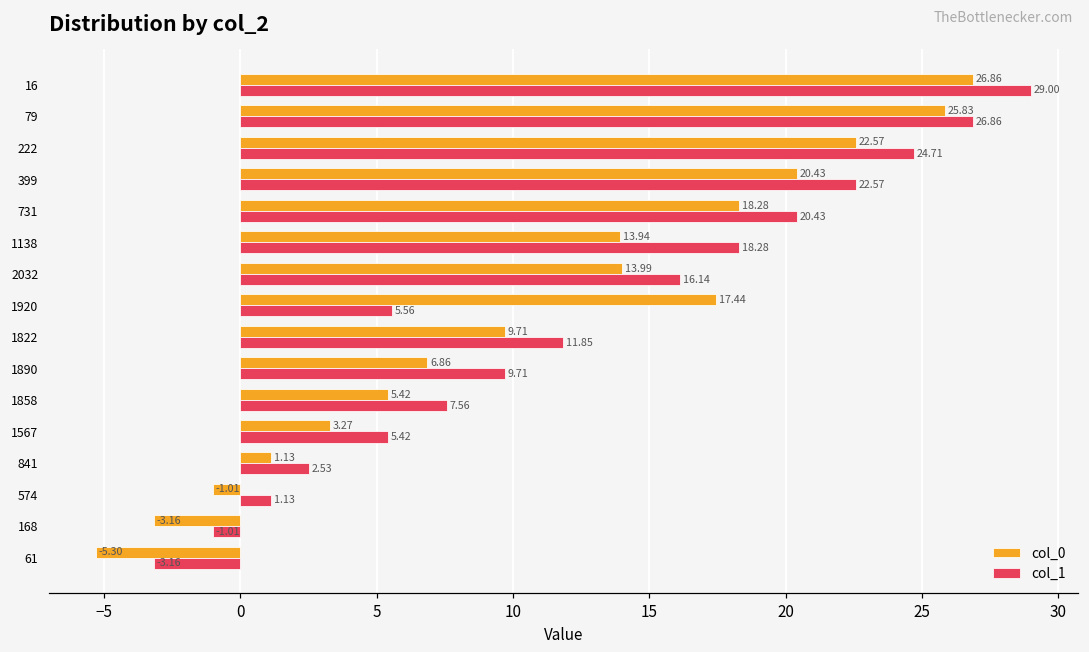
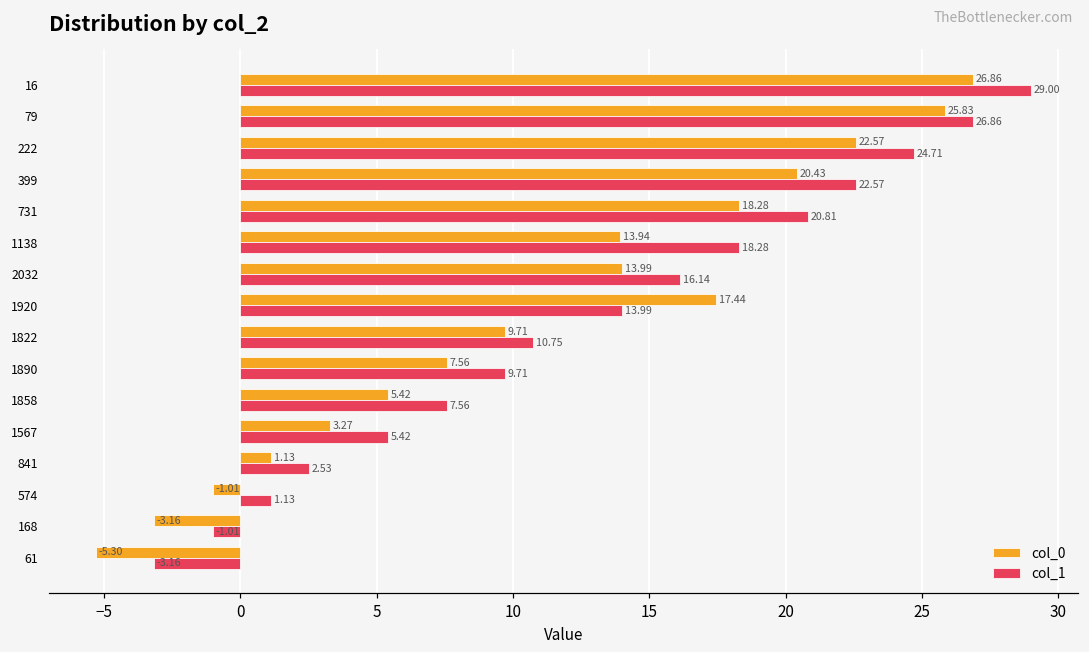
  {
    "col_0": {
      "16": 26.86,
      "79": 25.83,
      "222": 22.57,
      "399": 20.43,
      "731": 18.28,
      "1138": 13.94,
      "2032": 13.99,
      "1920": 17.44,
      "1822": 9.71,
-     "1890": 6.86,
+     "1890": 7.56,
      "1858": 5.42,
      "1567": 3.27,
      "841": 1.13,
      "574": -1.01,
      "168": -3.16,
      "61": -5.30
    },
    "col_1": {
      "16": 29.00,
      "79": 26.86,
      "222": 24.71,
      "399": 22.57,
-     "731": 20.43,
+     "731": 20.81,
      "1138": 18.28,
      "2032": 16.14,
-     "1920": 5.56,
-     "1822": 11.85,
+     "1920": 13.99,
+     "1822": 10.75,
      "1890": 9.71,
      "1858": 7.56,
      "1567": 5.42,
      "841": 2.53,
      "574": 1.13,
      "168": -1.01,
      "61": -3.16
    }
  }
